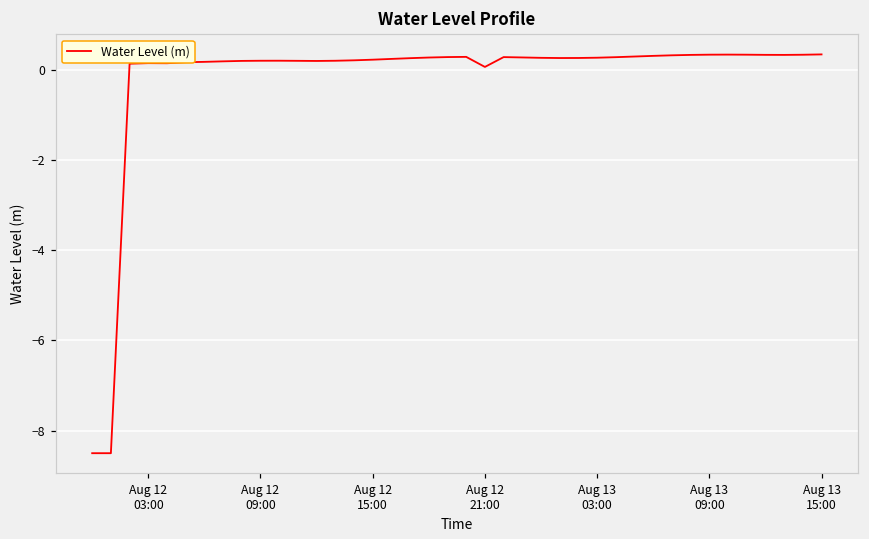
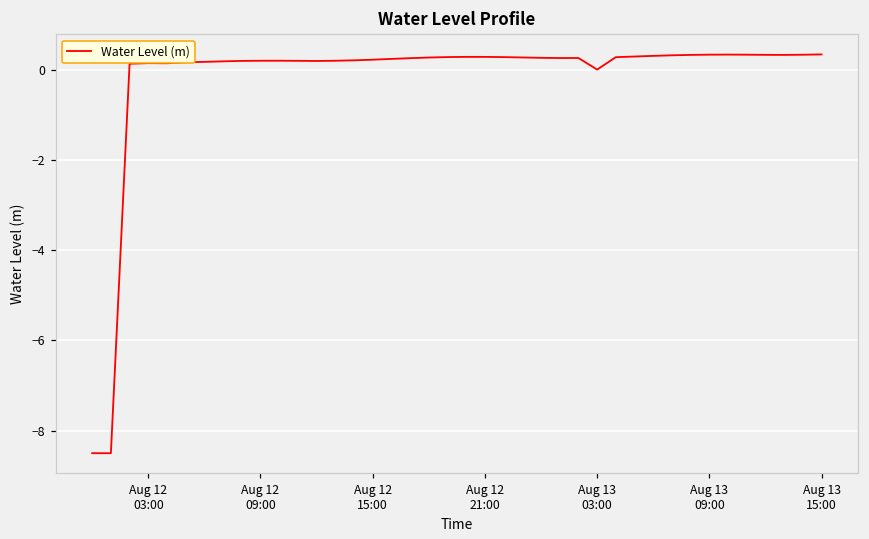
  {
    "Aug 12 03:00": 0.1,
    "Aug 12 09:00": 0.2,
    "Aug 12 15:00": 0.2,
-   "Aug 12 21:00": 0.1,
-   "Aug 13 03:00": 0.3,
+   "Aug 12 21:00": 0.3,
+   "Aug 13 03:00": 0.0,
    "Aug 13 09:00": 0.3,
    "Aug 13 15:00": 0.3
  }
